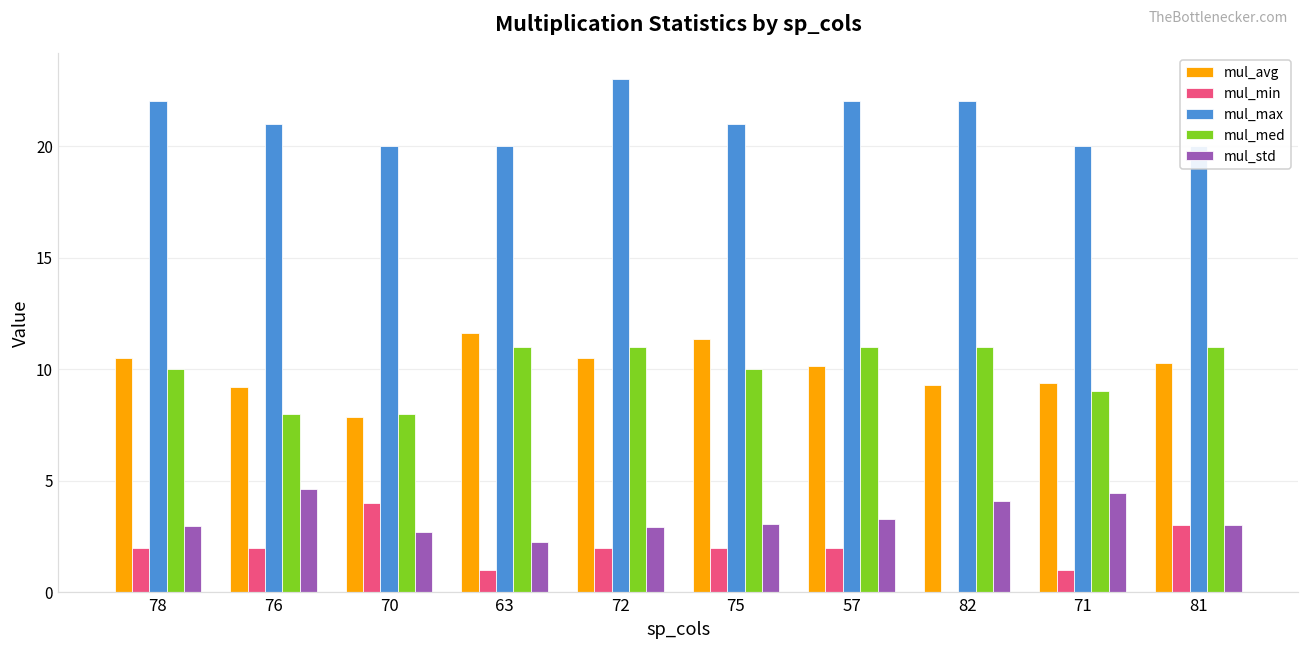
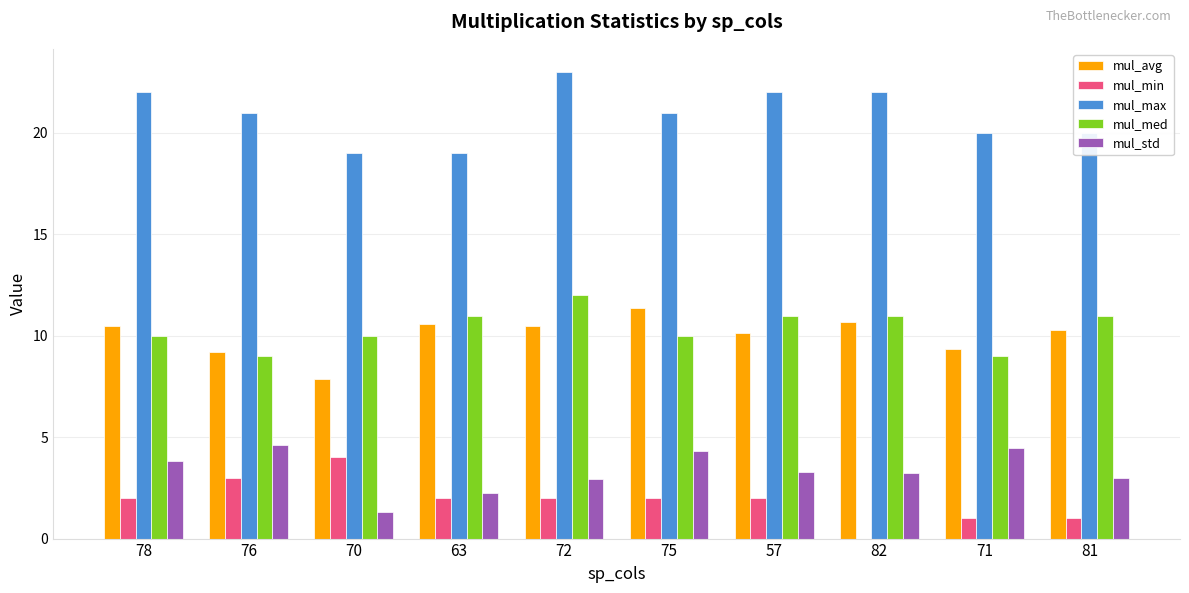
  {
    "mul_avg": {
      "78": 10.5,
      "76": 9.2,
      "70": 7.9,
-     "63": 11.6,
+     "63": 10.6,
      "72": 10.5,
      "75": 11.4,
      "57": 10.1,
-     "82": 9.3,
+     "82": 10.7,
      "71": 9.4,
      "81": 10.3
    },
    "mul_min": {
      "78": 2,
-     "76": 2,
+     "76": 3,
      "70": 4,
-     "63": 1,
+     "63": 2,
      "72": 2,
      "75": 2,
      "57": 2,
      "82": 0,
      "71": 1,
-     "81": 3
+     "81": 1
    },
    "mul_max": {
      "78": 22,
      "76": 21,
-     "70": 20,
-     "63": 20,
+     "70": 19,
+     "63": 19,
      "72": 23,
      "75": 21,
      "57": 22,
      "82": 22,
      "71": 20
    },
    "mul_med": {
      "78": 10,
-     "76": 8,
-     "70": 8,
+     "76": 9,
+     "70": 10,
      "63": 11,
-     "72": 11,
+     "72": 12,
      "75": 10,
      "57": 11,
      "82": 11,
      "71": 9,
      "81": 11
    },
    "mul_std": {
-     "78": 2.9,
+     "78": 3.8,
      "76": 4.6,
-     "70": 2.7,
+     "70": 1.3,
      "63": 2.3,
      "72": 2.9,
-     "75": 3.1,
+     "75": 4.3,
      "57": 3.3,
-     "82": 4.1,
+     "82": 3.2,
      "71": 4.4,
      "81": 3.0
    }
  }
